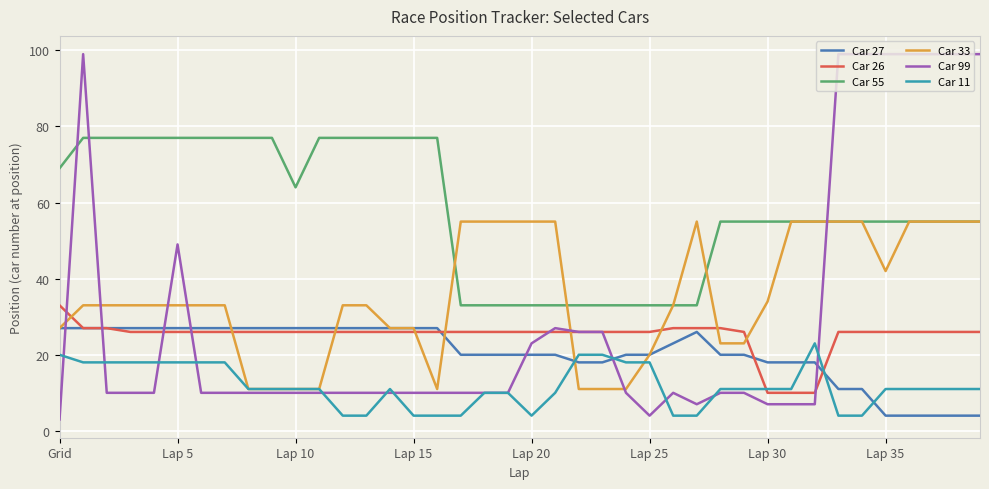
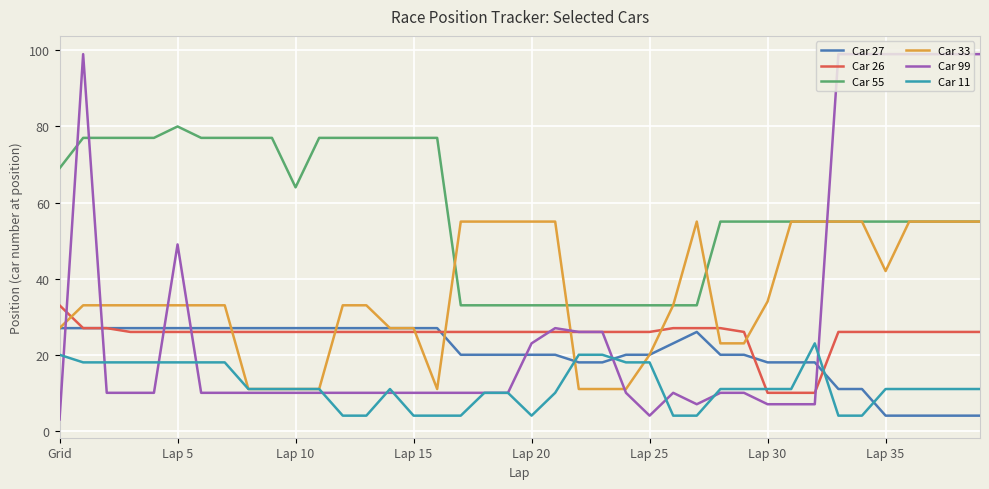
  {
    "Car 26": {
      "Grid": 33,
      "Lap 5": 26,
      "Lap 10": 26,
      "Lap 15": 26,
      "Lap 20": 26,
      "Lap 25": 26,
      "Lap 30": 10,
      "Lap 35": 26
    },
    "Car 55": {
      "Grid": 69,
-     "Lap 5": 77,
+     "Lap 5": 80,
      "Lap 10": 64,
      "Lap 15": 77,
      "Lap 20": 33,
      "Lap 25": 33,
      "Lap 30": 55,
      "Lap 35": 55
    },
    "Car 33": {
      "Lap 5": 33,
      "Lap 20": 55,
      "Lap 30": 34,
      "Lap 35": 42
    },
    "Car 99": {
      "Grid": 3,
      "Lap 5": 49,
      "Lap 10": 10,
      "Lap 15": 10,
      "Lap 20": 23,
      "Lap 25": 4,
      "Lap 30": 7
    }
  }
